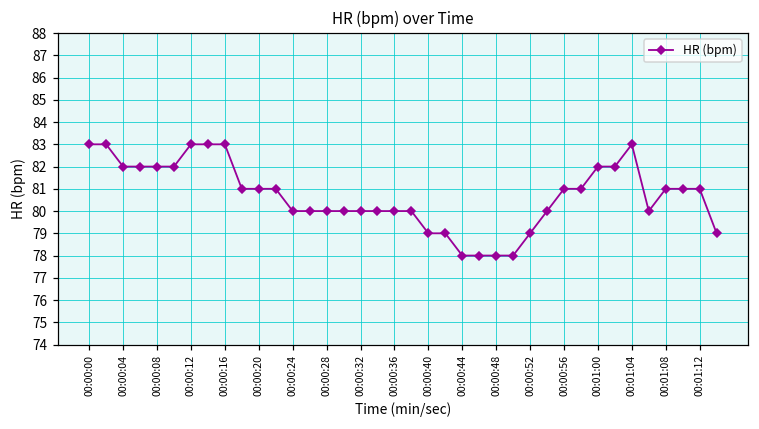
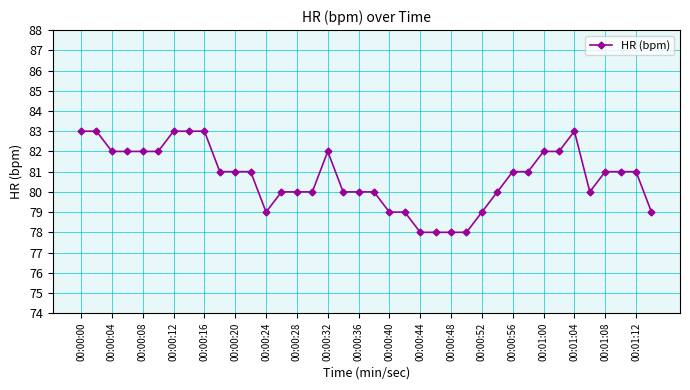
  {
    "00:00:00": 83,
    "00:00:04": 82,
    "00:00:08": 82,
    "00:00:12": 83,
    "00:00:16": 83,
    "00:00:20": 81,
-   "00:00:24": 80,
+   "00:00:24": 79,
    "00:00:28": 80,
-   "00:00:32": 80,
+   "00:00:32": 82,
    "00:00:36": 80,
    "00:00:40": 79,
    "00:00:44": 78,
    "00:00:48": 78,
    "00:00:52": 79,
    "00:00:56": 81,
    "00:01:00": 82,
    "00:01:04": 83,
    "00:01:08": 81,
    "00:01:12": 81
  }
